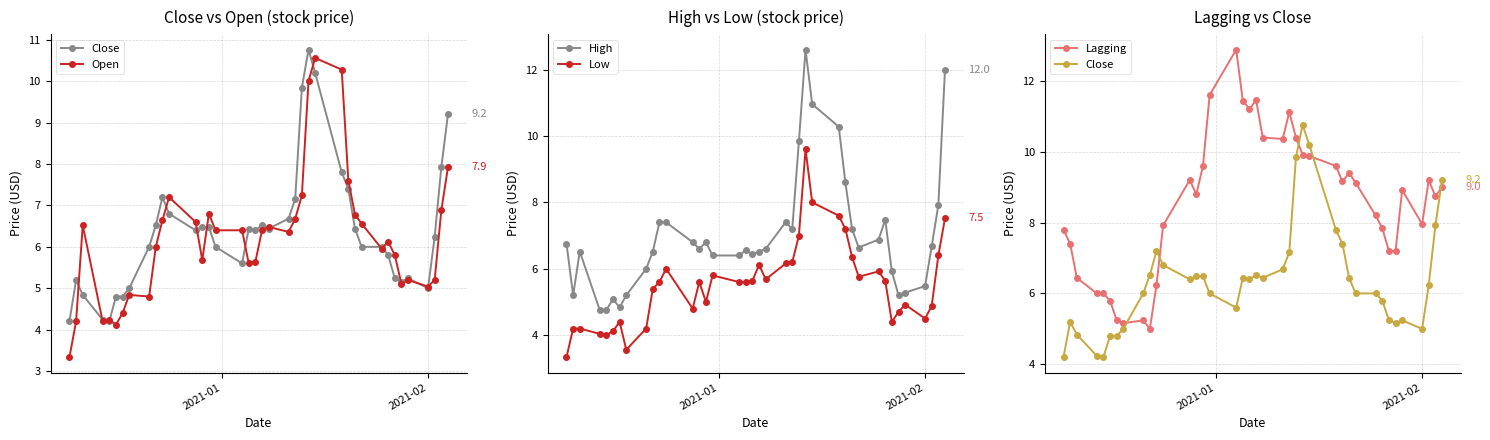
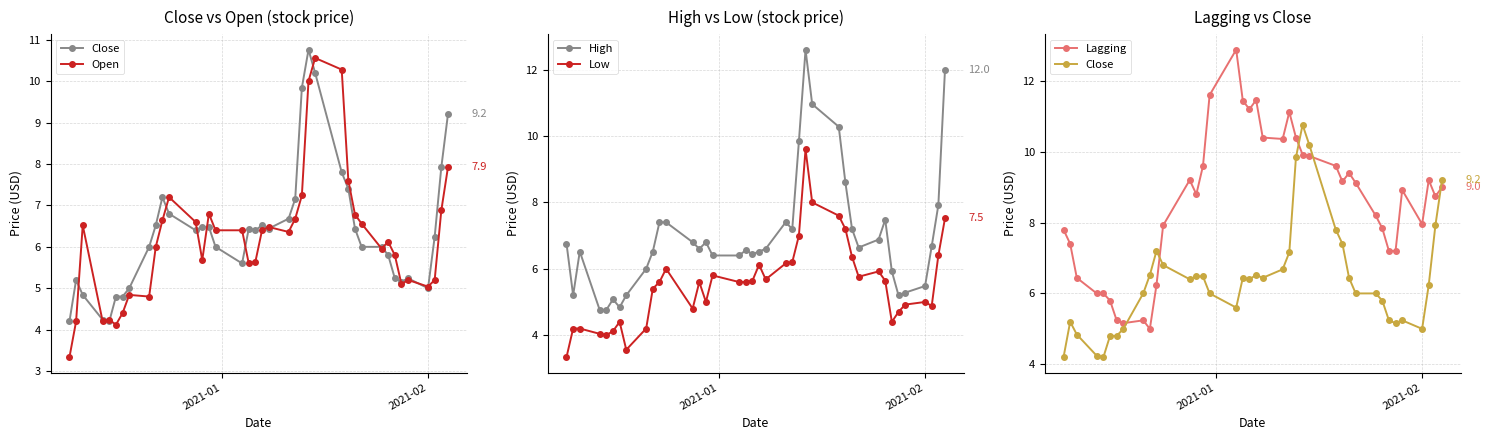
  {
    "High vs Low (stock price)": {
      "High": {
        "2021-02": 5.5
      },
      "Low": {
-       "2021-02": 4.5
+       "2021-02": 5.0
      }
    },
    "Lagging vs Close": {
      "Lagging": {
        "2021-02": 8.0
      },
      "Close": {
        "2021-02": 5.0
      }
    }
  }
